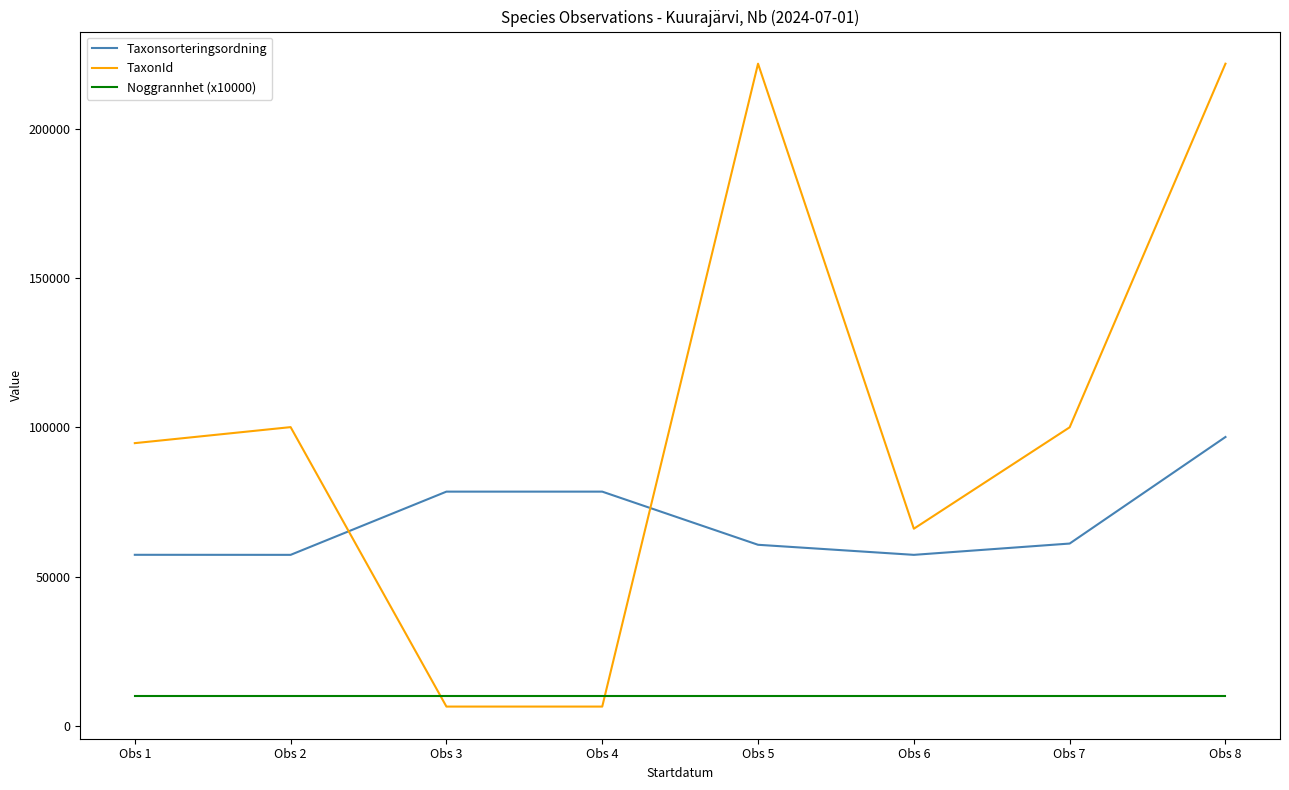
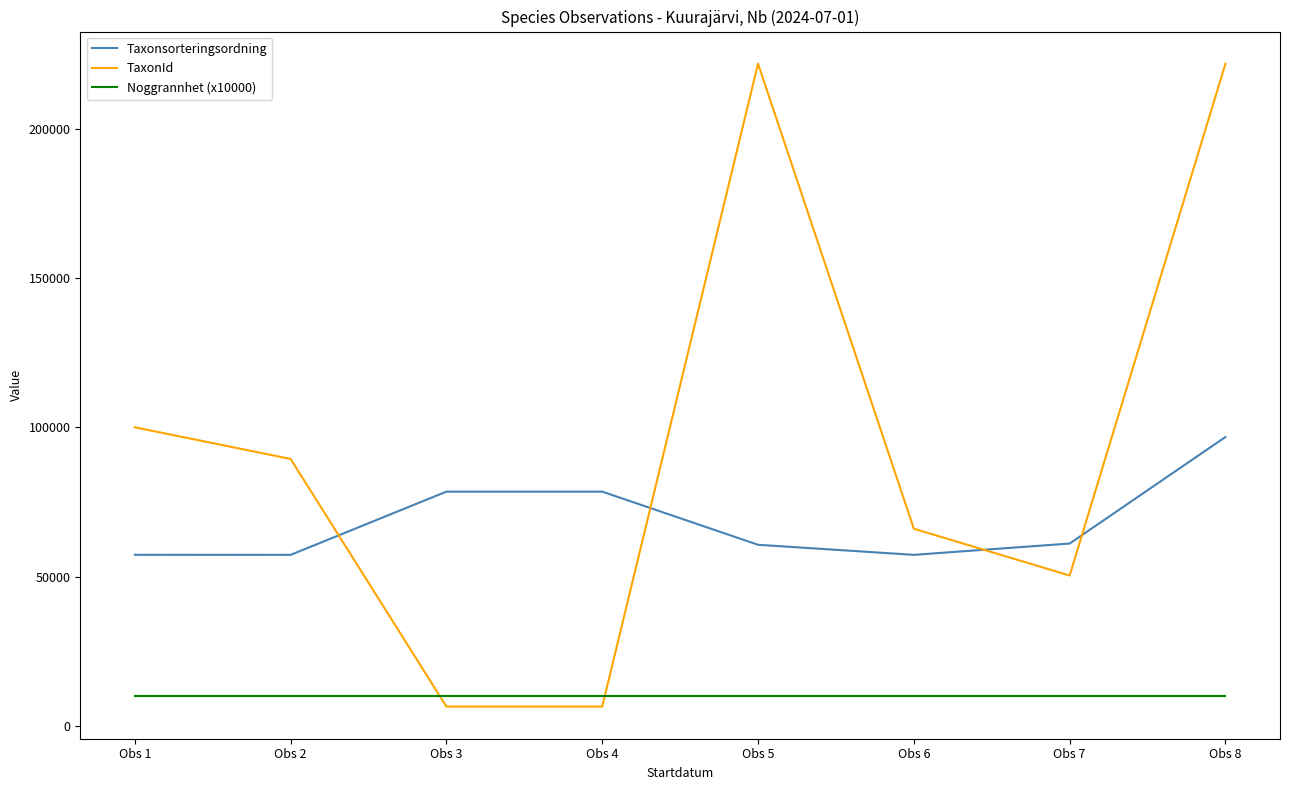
  {
    "Taxonsorteringsordning": {
      "Obs 1": 57000,
      "Obs 2": 57000,
      "Obs 3": 78000,
      "Obs 4": 78000,
      "Obs 5": 61000,
      "Obs 6": 57000,
      "Obs 7": 61000,
      "Obs 8": 97000
    },
    "TaxonId": {
-     "Obs 1": 95000,
-     "Obs 2": 100000,
+     "Obs 1": 100000,
+     "Obs 2": 89000,
      "Obs 3": 6000,
      "Obs 4": 6000,
      "Obs 5": 222000,
      "Obs 6": 66000,
-     "Obs 7": 100000,
+     "Obs 7": 50000,
      "Obs 8": 222000
    },
    "Noggrannhet (x10000)": {
      "Obs 1": 10000,
      "Obs 2": 10000,
      "Obs 3": 10000,
      "Obs 4": 10000,
      "Obs 5": 10000,
      "Obs 6": 10000,
      "Obs 7": 10000,
      "Obs 8": 10000
    }
  }
